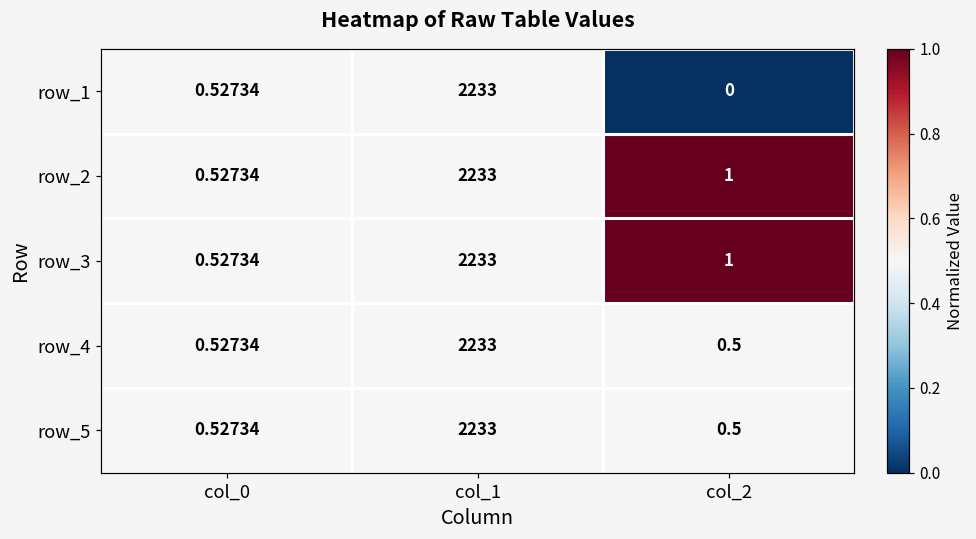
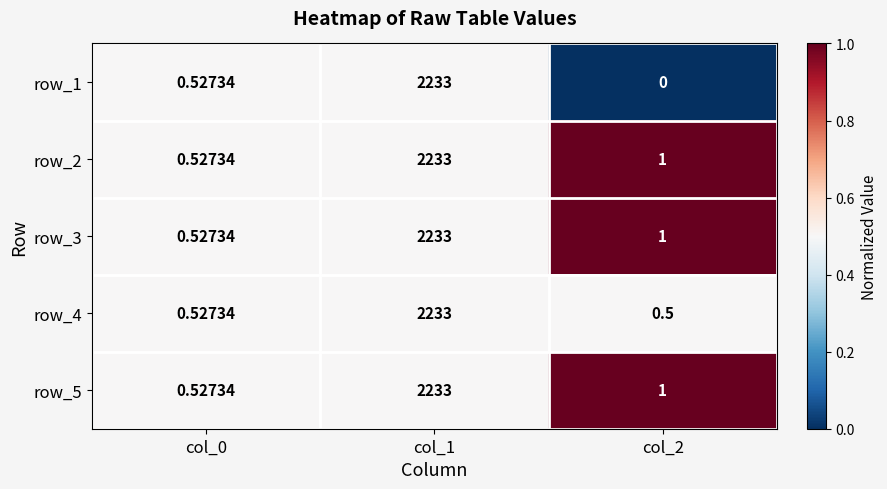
  {
    "row_1": {
      "col_0": 0.52734,
      "col_1": 2233,
      "col_2": 0
    },
    "row_2": {
      "col_0": 0.52734,
      "col_1": 2233,
      "col_2": 1
    },
    "row_3": {
      "col_0": 0.52734,
      "col_1": 2233,
      "col_2": 1
    },
    "row_4": {
      "col_0": 0.52734,
      "col_1": 2233,
      "col_2": 0.5
    },
    "row_5": {
      "col_0": 0.52734,
      "col_1": 2233,
-     "col_2": 0.5
+     "col_2": 1
    }
  }
